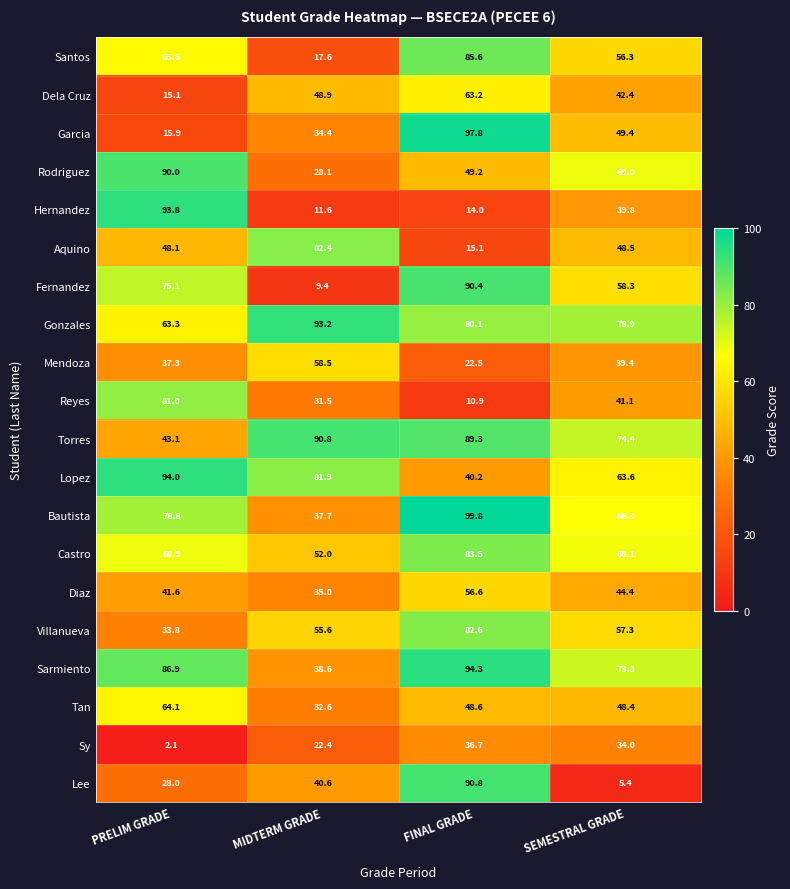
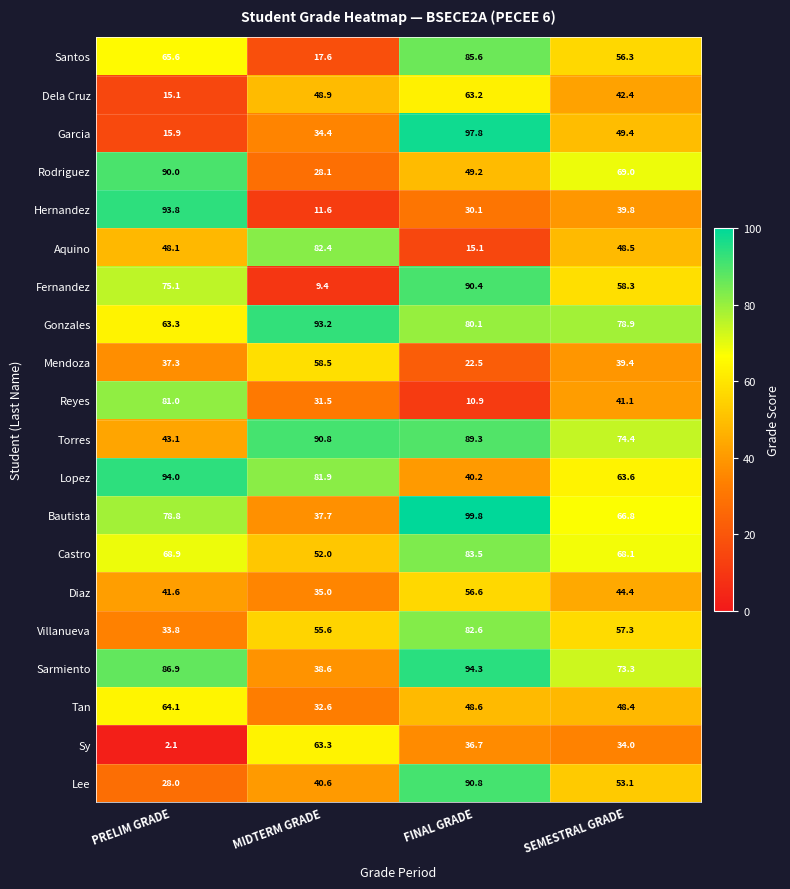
  {
    "Santos": {
      "PRELIM GRADE": 65.6,
      "MIDTERM GRADE": 17.6,
      "FINAL GRADE": 85.6,
      "SEMESTRAL GRADE": 56.3
    },
    "Dela Cruz": {
      "PRELIM GRADE": 15.1,
      "MIDTERM GRADE": 48.9,
      "FINAL GRADE": 63.2,
      "SEMESTRAL GRADE": 42.4
    },
    "Garcia": {
      "PRELIM GRADE": 15.9,
      "MIDTERM GRADE": 34.4,
      "FINAL GRADE": 97.8,
      "SEMESTRAL GRADE": 49.4
    },
    "Rodriguez": {
      "PRELIM GRADE": 90.0,
      "MIDTERM GRADE": 28.1,
      "FINAL GRADE": 49.2,
      "SEMESTRAL GRADE": 69.0
    },
    "Hernandez": {
      "PRELIM GRADE": 93.8,
      "MIDTERM GRADE": 11.6,
-     "FINAL GRADE": 14.0,
+     "FINAL GRADE": 30.1,
      "SEMESTRAL GRADE": 39.8
    },
    "Aquino": {
      "PRELIM GRADE": 48.1,
      "MIDTERM GRADE": 82.4,
      "FINAL GRADE": 15.1,
      "SEMESTRAL GRADE": 48.5
    },
    "Fernandez": {
      "PRELIM GRADE": 75.1,
      "MIDTERM GRADE": 9.4,
      "FINAL GRADE": 90.4,
      "SEMESTRAL GRADE": 58.3
    },
    "Gonzales": {
      "PRELIM GRADE": 63.3,
      "MIDTERM GRADE": 93.2,
      "FINAL GRADE": 80.1,
      "SEMESTRAL GRADE": 78.9
    },
    "Mendoza": {
      "PRELIM GRADE": 37.3,
      "MIDTERM GRADE": 58.5,
      "FINAL GRADE": 22.5,
      "SEMESTRAL GRADE": 39.4
    },
    "Reyes": {
      "PRELIM GRADE": 81.0,
      "MIDTERM GRADE": 31.5,
      "FINAL GRADE": 10.9,
      "SEMESTRAL GRADE": 41.1
    },
    "Torres": {
      "PRELIM GRADE": 43.1,
      "MIDTERM GRADE": 90.8,
      "FINAL GRADE": 89.3,
      "SEMESTRAL GRADE": 74.4
    },
    "Lopez": {
      "PRELIM GRADE": 94.0,
      "MIDTERM GRADE": 81.9,
      "FINAL GRADE": 40.2,
      "SEMESTRAL GRADE": 63.6
    },
    "Bautista": {
      "PRELIM GRADE": 78.8,
      "MIDTERM GRADE": 37.7,
      "FINAL GRADE": 99.8,
      "SEMESTRAL GRADE": 66.8
    },
    "Castro": {
      "PRELIM GRADE": 68.9,
      "MIDTERM GRADE": 52.0,
      "FINAL GRADE": 83.5,
      "SEMESTRAL GRADE": 68.1
    },
    "Diaz": {
      "PRELIM GRADE": 41.6,
      "MIDTERM GRADE": 35.0,
      "FINAL GRADE": 56.6,
      "SEMESTRAL GRADE": 44.4
    },
    "Villanueva": {
      "PRELIM GRADE": 33.8,
      "MIDTERM GRADE": 55.6,
      "FINAL GRADE": 82.6,
      "SEMESTRAL GRADE": 57.3
    },
    "Sarmiento": {
      "PRELIM GRADE": 86.9,
      "MIDTERM GRADE": 38.6,
      "FINAL GRADE": 94.3,
      "SEMESTRAL GRADE": 73.3
    },
    "Tan": {
      "PRELIM GRADE": 64.1,
      "MIDTERM GRADE": 32.6,
      "FINAL GRADE": 48.6,
      "SEMESTRAL GRADE": 48.4
    },
    "Sy": {
      "PRELIM GRADE": 2.1,
-     "MIDTERM GRADE": 22.4,
+     "MIDTERM GRADE": 63.3,
      "FINAL GRADE": 36.7,
      "SEMESTRAL GRADE": 34.0
    },
    "Lee": {
      "PRELIM GRADE": 28.0,
      "MIDTERM GRADE": 40.6,
      "FINAL GRADE": 90.8,
-     "SEMESTRAL GRADE": 5.4
+     "SEMESTRAL GRADE": 53.1
    }
  }
